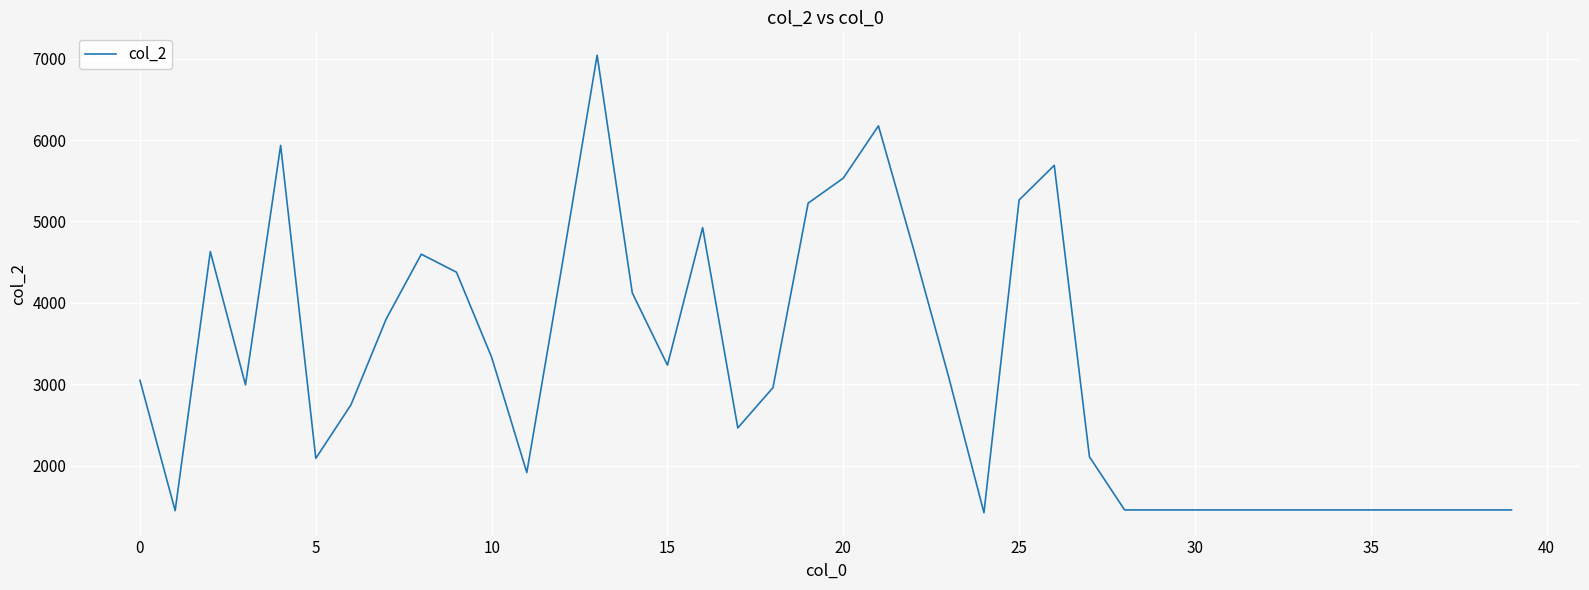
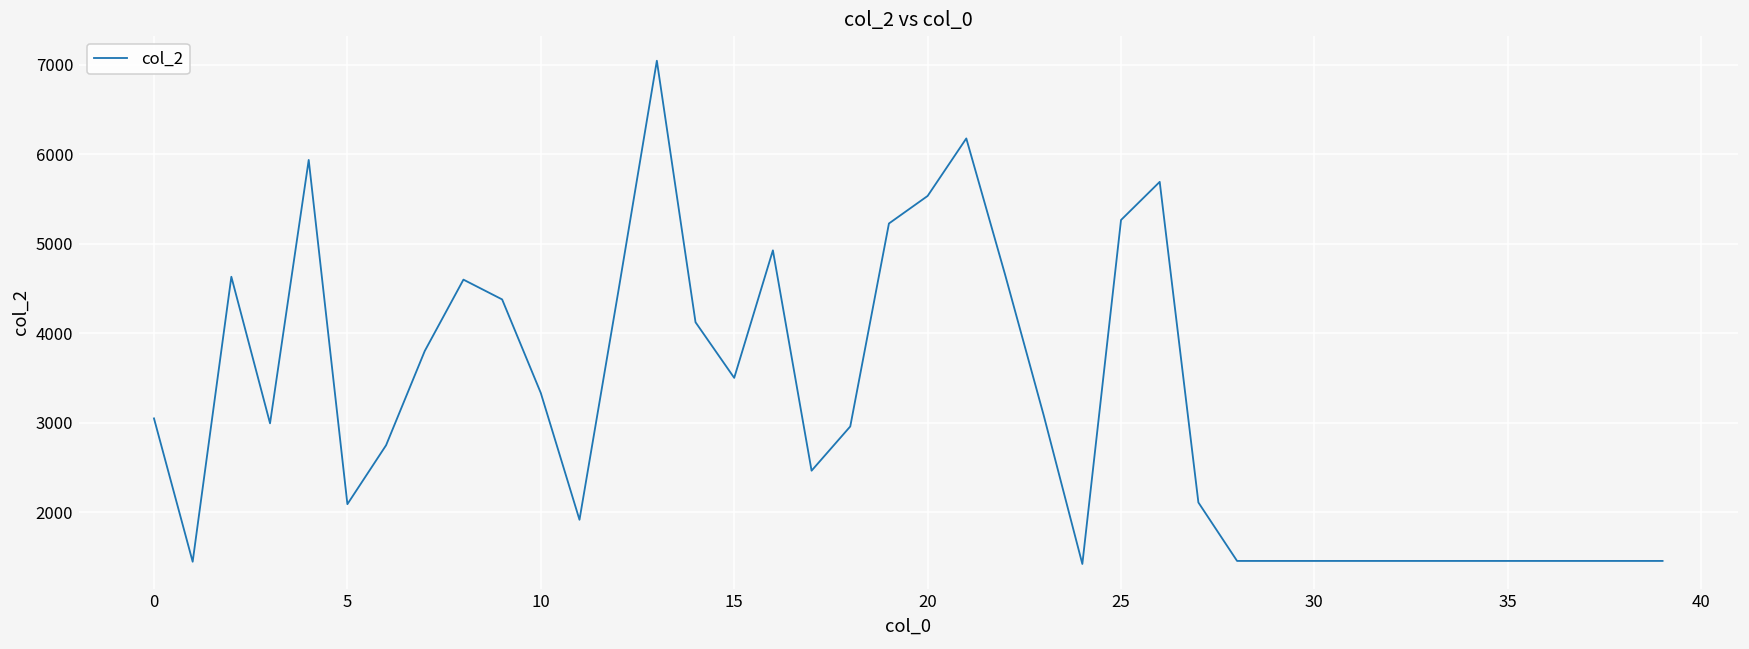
  {
    "0": 3000,
    "5": 2100,
    "10": 3300,
-   "15": 3200,
+   "15": 3500,
    "20": 5500,
    "25": 5300,
    "30": 1500,
    "35": 1500
  }
